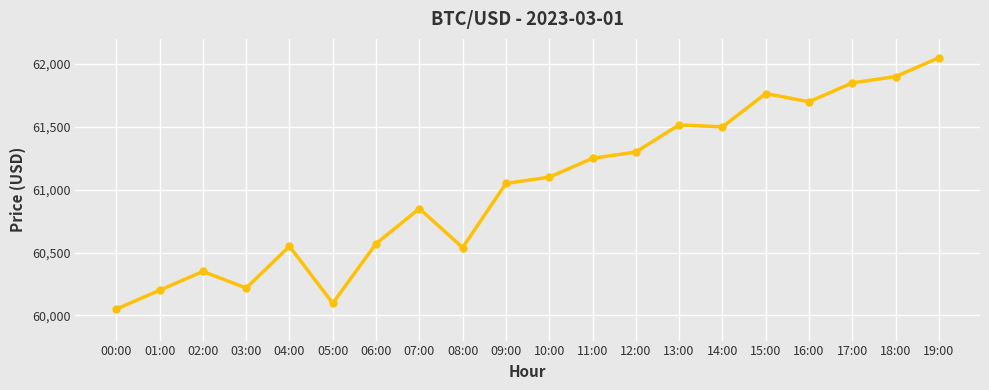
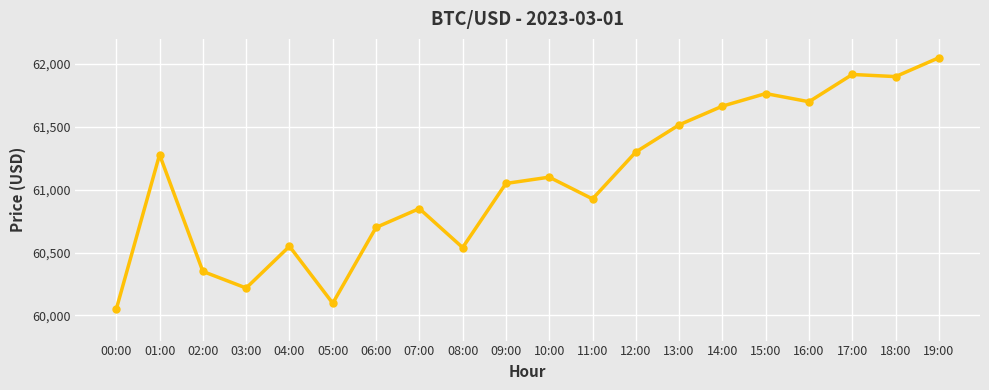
  {
    "00:00": "60,050",
-   "01:00": "60,200",
+   "01:00": "61,280",
    "02:00": "60,350",
    "03:00": "60,220",
    "04:00": "60,550",
    "05:00": "60,100",
-   "06:00": "60,570",
+   "06:00": "60,700",
    "07:00": "60,850",
    "08:00": "60,540",
    "09:00": "61,050",
    "10:00": "61,100",
-   "11:00": "61,250",
+   "11:00": "60,930",
    "12:00": "61,300",
    "13:00": "61,520",
-   "14:00": "61,500",
+   "14:00": "61,670",
    "15:00": "61,770",
    "16:00": "61,700",
-   "17:00": "61,850",
+   "17:00": "61,920",
    "18:00": "61,900",
    "19:00": "62,050"
  }
